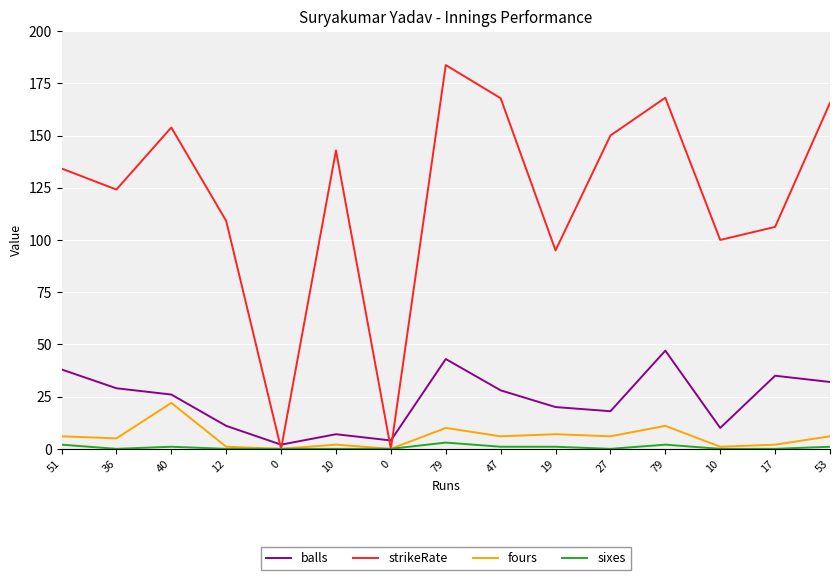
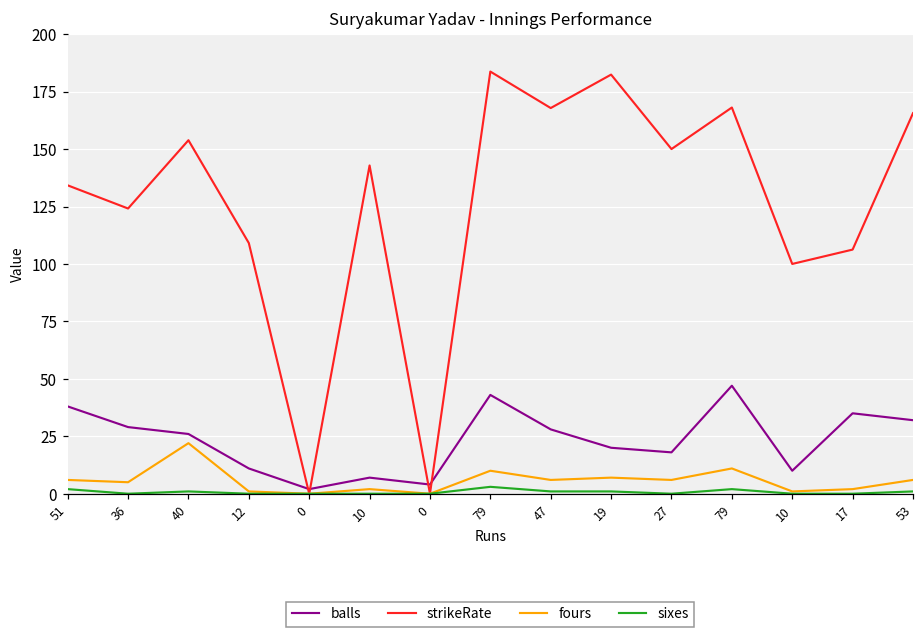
  {
    "balls": {
      "51": 38,
      "36": 29,
      "40": 26,
      "12": 11,
      "47": 28,
      "19": 20,
      "27": 18,
      "17": 35,
      "53": 32
    },
    "strikeRate": {
      "51": 134,
      "36": 124,
      "40": 154,
      "12": 109,
      "47": 168,
-     "19": 95,
+     "19": 182,
      "27": 150,
      "17": 106,
      "53": 166
    },
    "fours": {
      "51": 6,
      "36": 5,
      "40": 22,
      "47": 6,
      "19": 7,
      "27": 6,
      "17": 2,
      "53": 6
    },
    "sixes": {
      "51": 2,
      "36": 0,
      "40": 1,
      "47": 1,
      "19": 1,
      "27": 0,
      "17": 0,
      "53": 1
    }
  }
